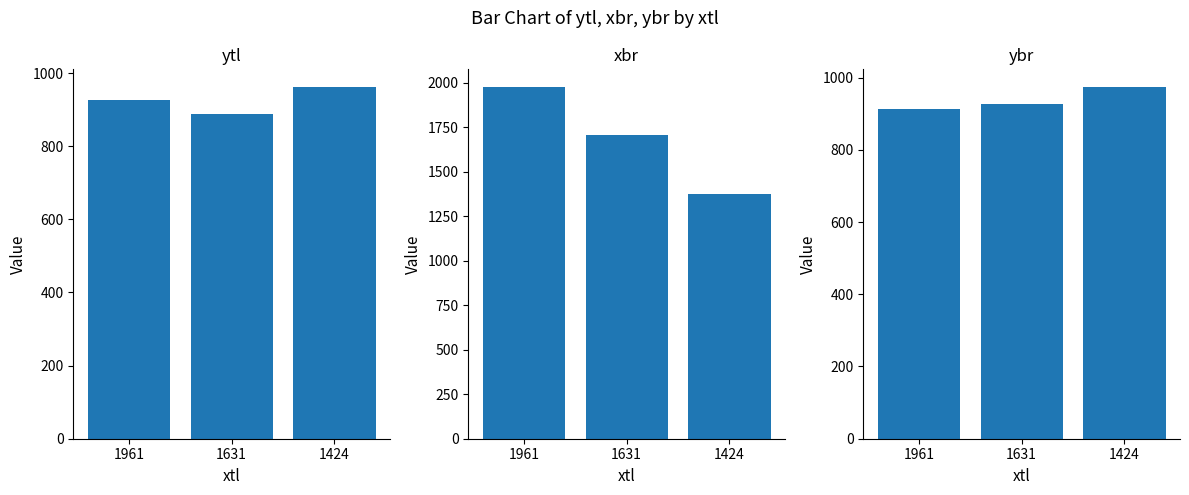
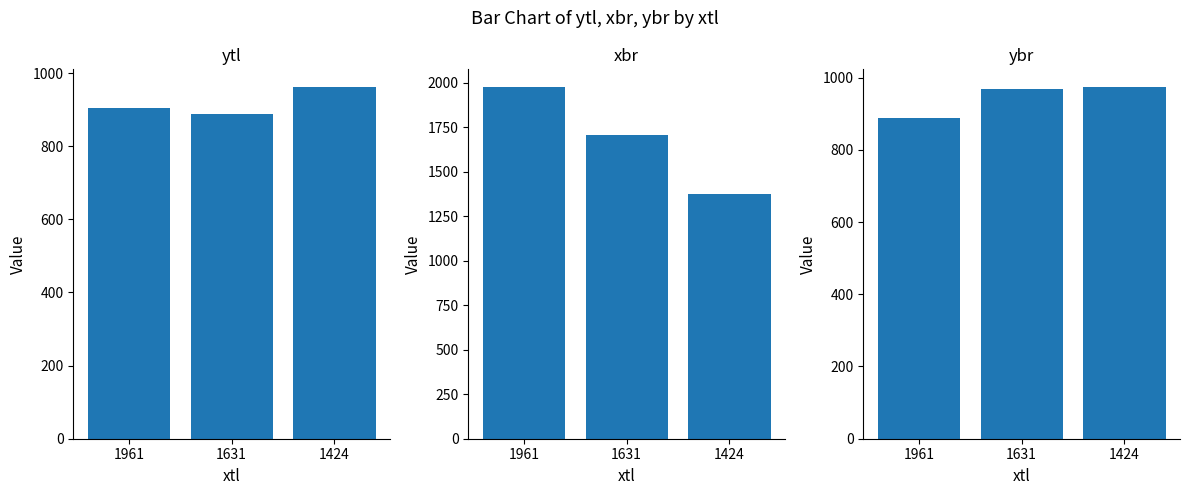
  {
    "ytl": {
-     "1961": 930,
+     "1961": 900,
      "1631": 890,
      "1424": 960
    },
    "xbr": {
      "1961": 1980,
      "1631": 1710,
      "1424": 1380
    },
    "ybr": {
-     "1961": 910,
-     "1631": 930,
+     "1961": 890,
+     "1631": 970,
      "1424": 970
    }
  }
